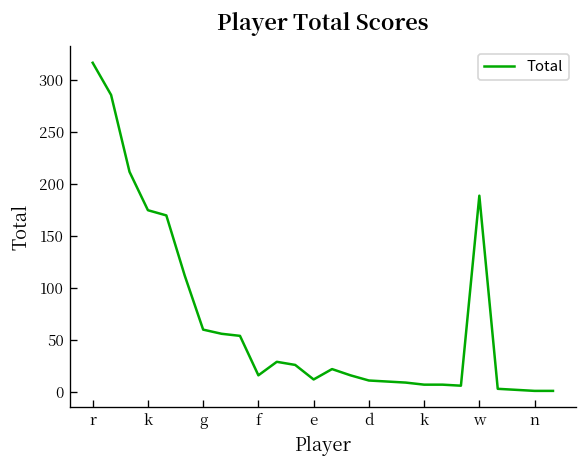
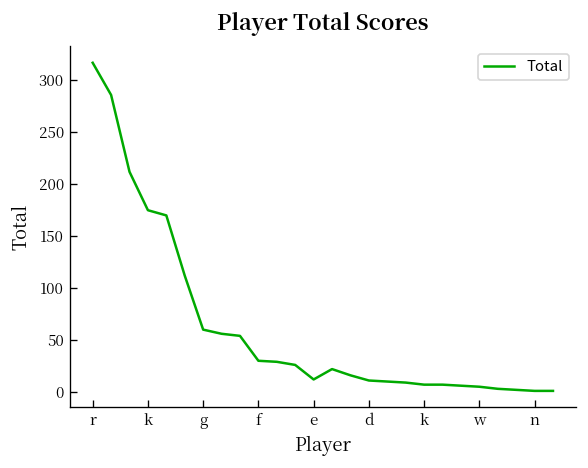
  {
    "g": 60,
-   "f": 20,
+   "f": 30,
    "e": 10,
-   "w": 190,
+   "w": 10,
    "n": 0
  }
